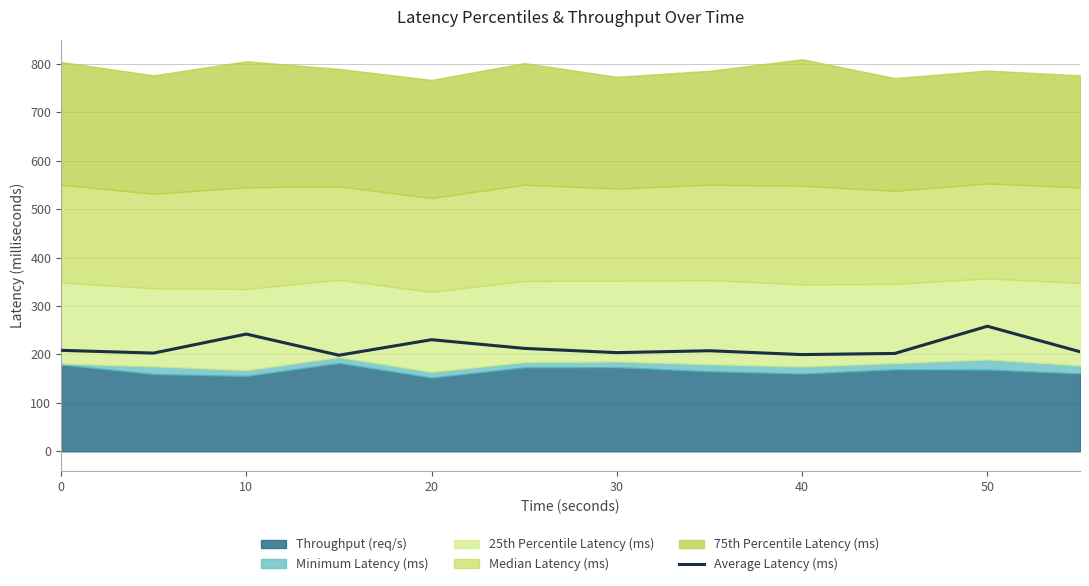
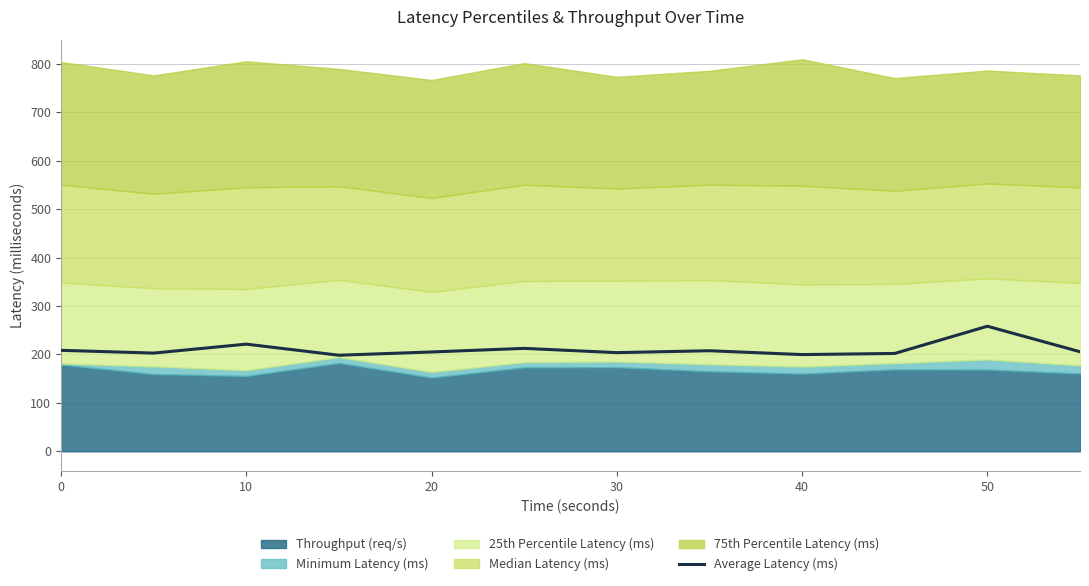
  {
    "Average Latency (ms)": {
      "0": 210,
-     "10": 240,
-     "20": 230,
+     "10": 220,
+     "20": 210,
      "30": 200,
      "40": 200,
      "50": 260
    },
    "Throughput (req/s)": {
      "10": 160,
      "20": 150,
      "30": 170,
      "40": 160,
      "50": 170
    },
    "Minimum Latency (ms)": {
      "10": 10,
      "20": 10,
      "30": 10,
      "40": 10,
      "50": 20
    }
  }
